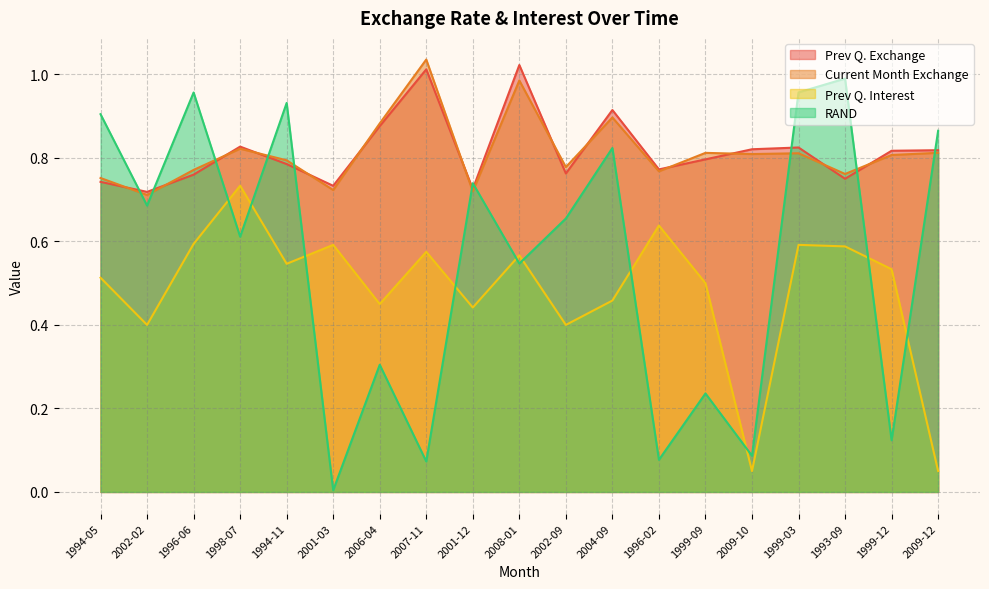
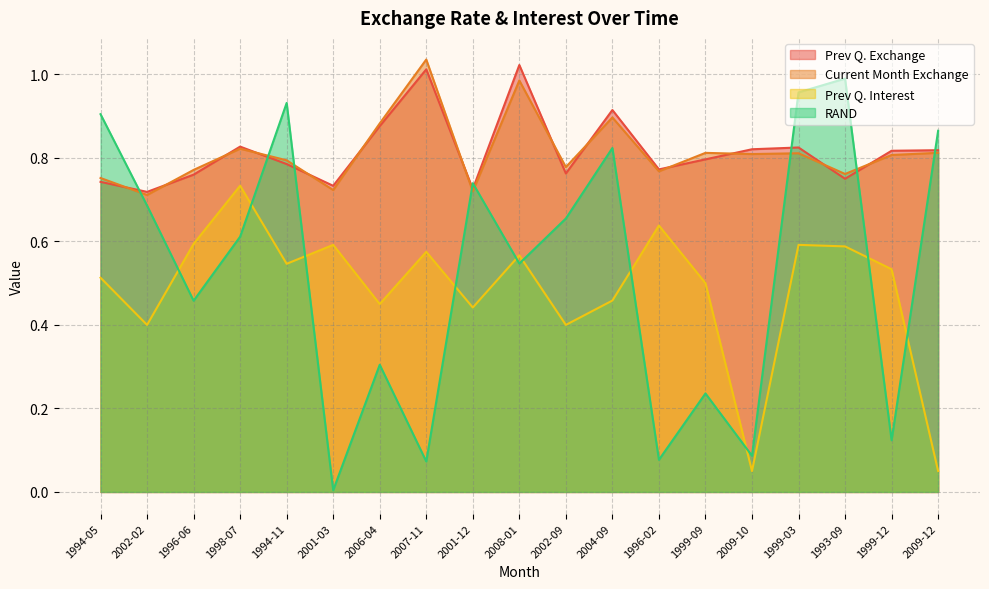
  {
    "RAND": {
      "1994-05": 0.90,
      "2002-02": 0.69,
-     "1996-06": 0.96,
+     "1996-06": 0.46,
      "1998-07": 0.61,
      "1994-11": 0.93,
      "2001-03": 0.00,
      "2006-04": 0.30,
      "2007-11": 0.07,
      "2001-12": 0.74,
      "2008-01": 0.55,
      "2002-09": 0.65,
      "2004-09": 0.82,
      "1996-02": 0.08,
      "1999-09": 0.24,
      "2009-10": 0.09,
      "1999-12": 0.12,
      "2009-12": 0.86
    }
  }
